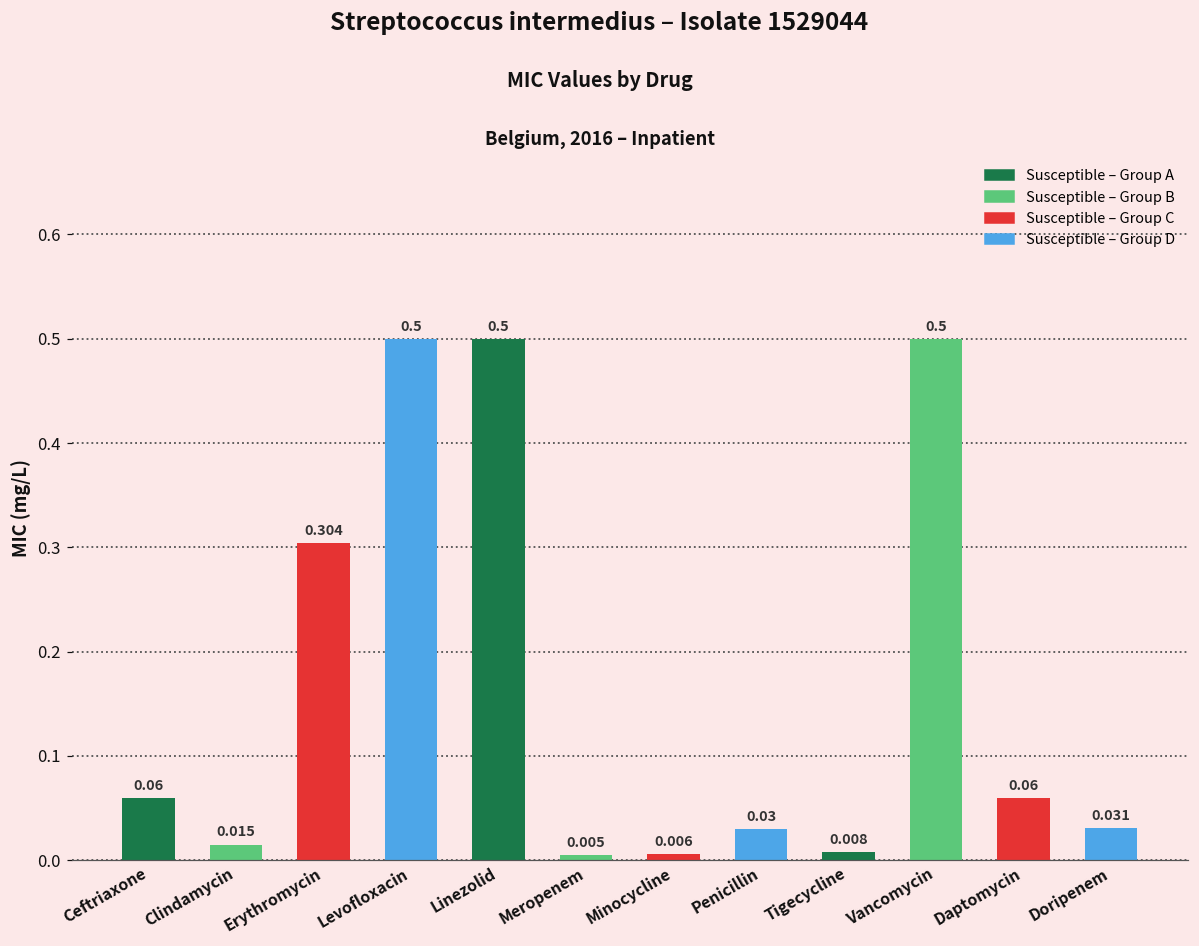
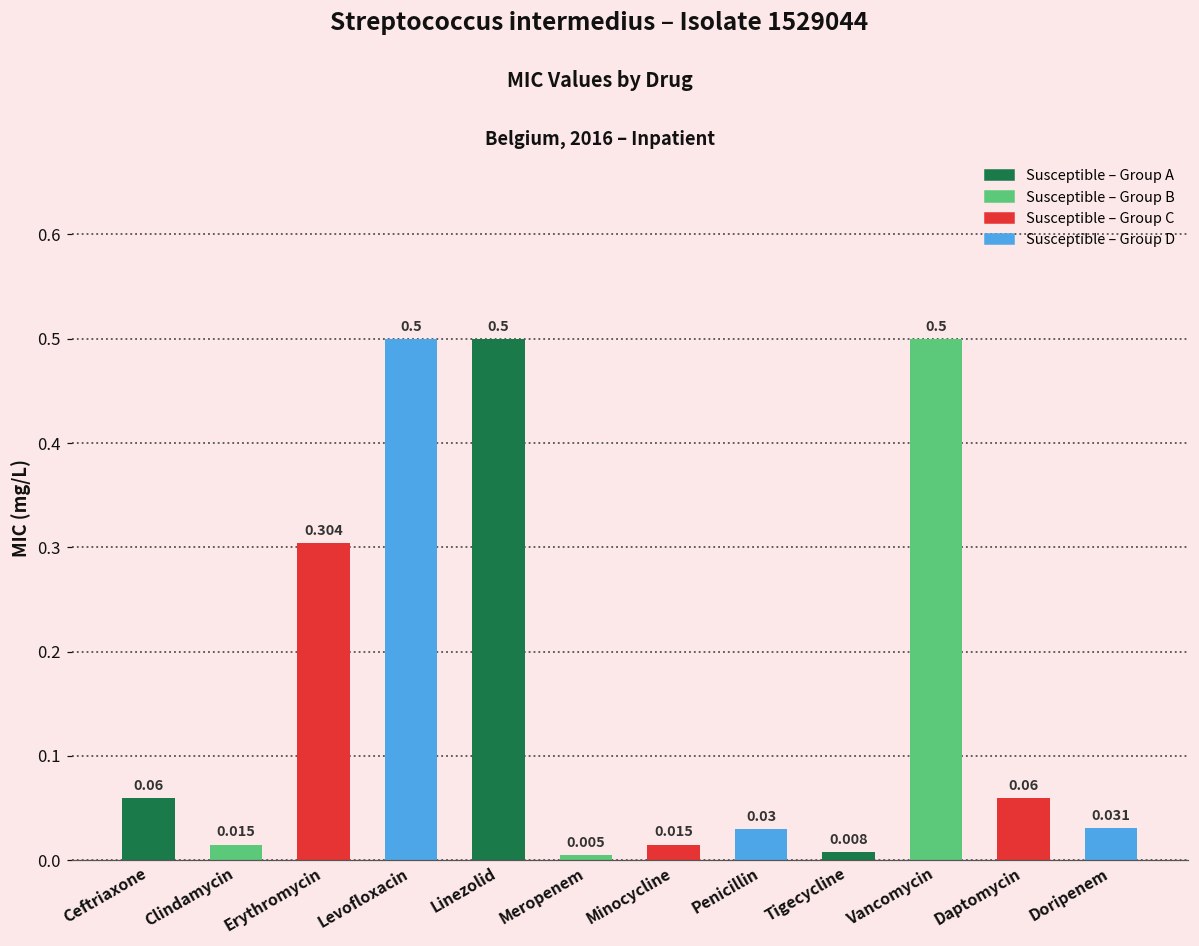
  {
    "Ceftriaxone": 0.06,
    "Clindamycin": 0.015,
    "Erythromycin": 0.304,
    "Levofloxacin": 0.5,
    "Linezolid": 0.5,
    "Meropenem": 0.005,
-   "Minocycline": 0.006,
+   "Minocycline": 0.015,
    "Penicillin": 0.03,
    "Tigecycline": 0.008,
    "Vancomycin": 0.5,
    "Daptomycin": 0.06,
    "Doripenem": 0.031
  }
